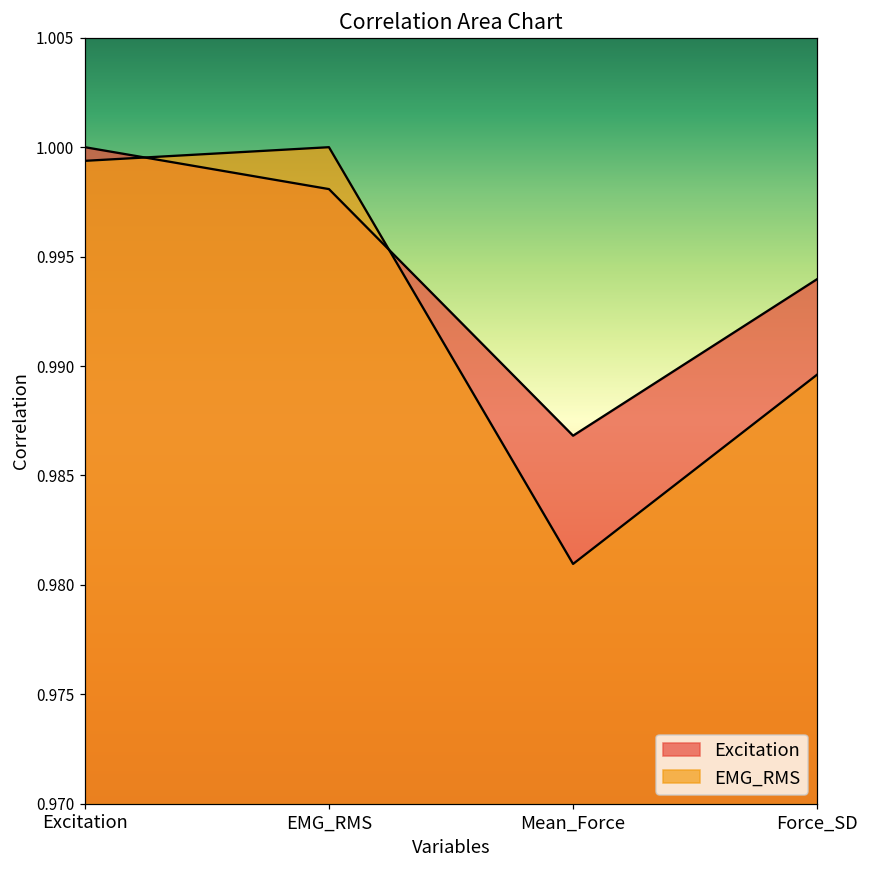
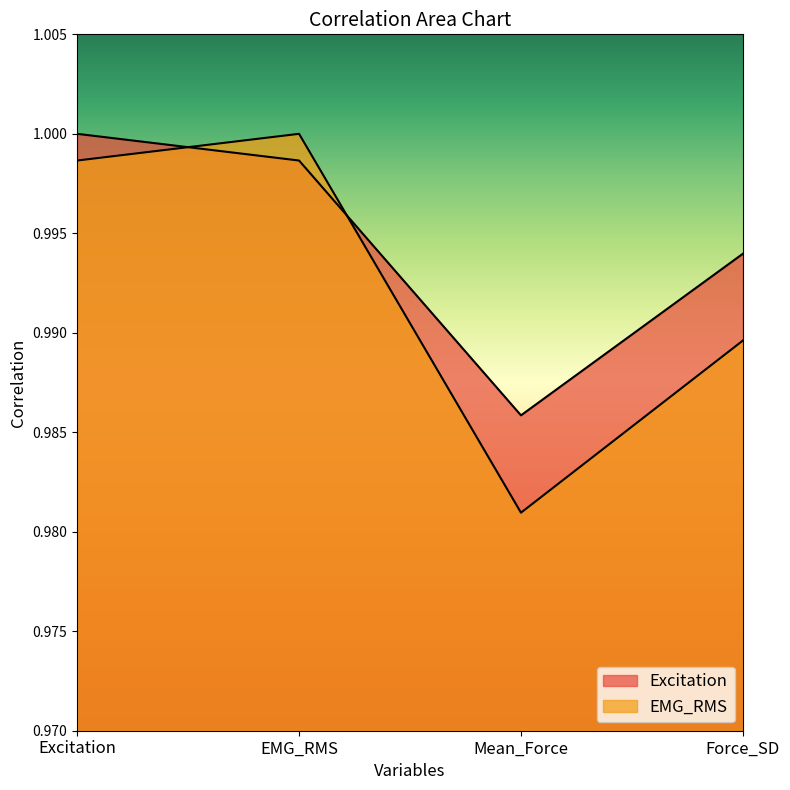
  {
    "Excitation": {
      "Excitation": 1.0000,
-     "EMG_RMS": 0.9981,
-     "Mean_Force": 0.9868,
+     "EMG_RMS": 0.9987,
+     "Mean_Force": 0.9859,
      "Force_SD": 0.9940
    },
    "EMG_RMS": {
-     "Excitation": 0.9994,
+     "Excitation": 0.9987,
      "EMG_RMS": 1.0000,
      "Mean_Force": 0.9810,
      "Force_SD": 0.9896
    }
  }
